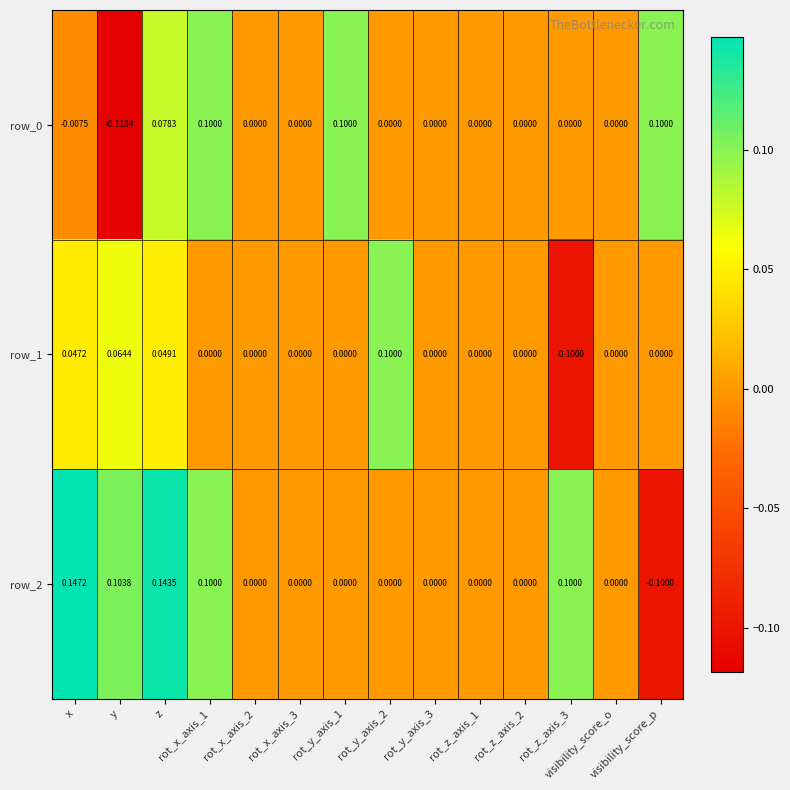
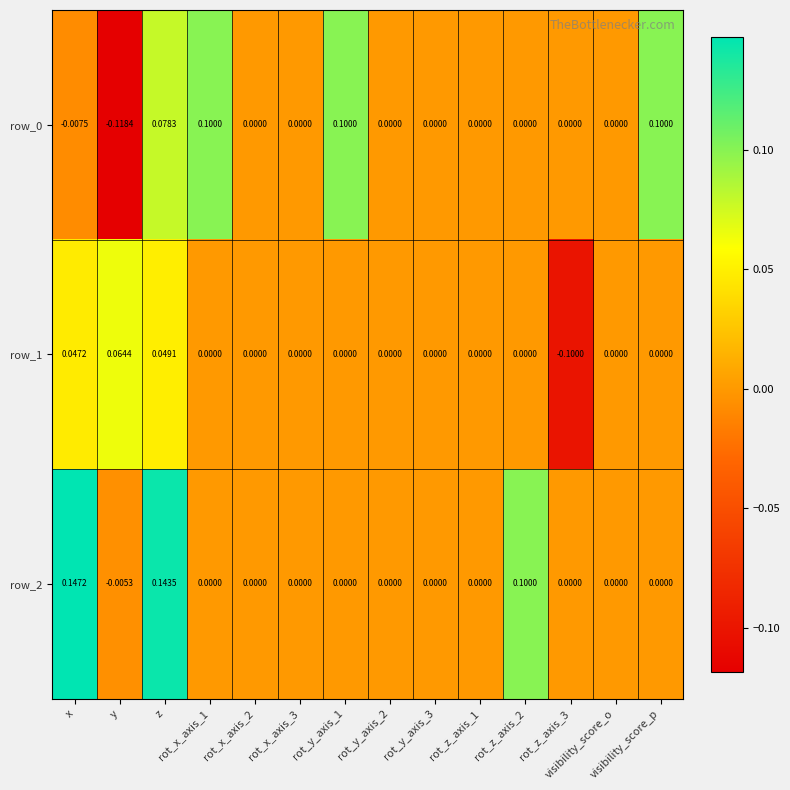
  {
    "row_0": {
      "x": -0.0075,
      "y": -0.1184,
      "z": 0.0783,
      "rot_x_axis_1": 0.1000,
      "rot_x_axis_2": 0.0000,
      "rot_x_axis_3": 0.0000,
      "rot_y_axis_1": 0.1000,
      "rot_y_axis_2": 0.0000,
      "rot_y_axis_3": 0.0000,
      "rot_z_axis_1": 0.0000,
      "rot_z_axis_2": 0.0000,
      "rot_z_axis_3": 0.0000,
      "visibility_score_o": 0.0000,
      "visibility_score_p": 0.1000
    },
    "row_1": {
      "x": 0.0472,
      "y": 0.0644,
      "z": 0.0491,
      "rot_x_axis_1": 0.0000,
      "rot_x_axis_2": 0.0000,
      "rot_x_axis_3": 0.0000,
      "rot_y_axis_1": 0.0000,
-     "rot_y_axis_2": 0.1000,
+     "rot_y_axis_2": 0.0000,
      "rot_y_axis_3": 0.0000,
      "rot_z_axis_1": 0.0000,
      "rot_z_axis_2": 0.0000,
      "rot_z_axis_3": -0.1000,
      "visibility_score_o": 0.0000,
      "visibility_score_p": 0.0000
    },
    "row_2": {
      "x": 0.1472,
-     "y": 0.1038,
+     "y": -0.0053,
      "z": 0.1435,
-     "rot_x_axis_1": 0.1000,
+     "rot_x_axis_1": 0.0000,
      "rot_x_axis_2": 0.0000,
      "rot_x_axis_3": 0.0000,
      "rot_y_axis_1": 0.0000,
      "rot_y_axis_2": 0.0000,
      "rot_y_axis_3": 0.0000,
      "rot_z_axis_1": 0.0000,
-     "rot_z_axis_2": 0.0000,
-     "rot_z_axis_3": 0.1000,
+     "rot_z_axis_2": 0.1000,
+     "rot_z_axis_3": 0.0000,
      "visibility_score_o": 0.0000,
-     "visibility_score_p": -0.1000
+     "visibility_score_p": 0.0000
    }
  }
